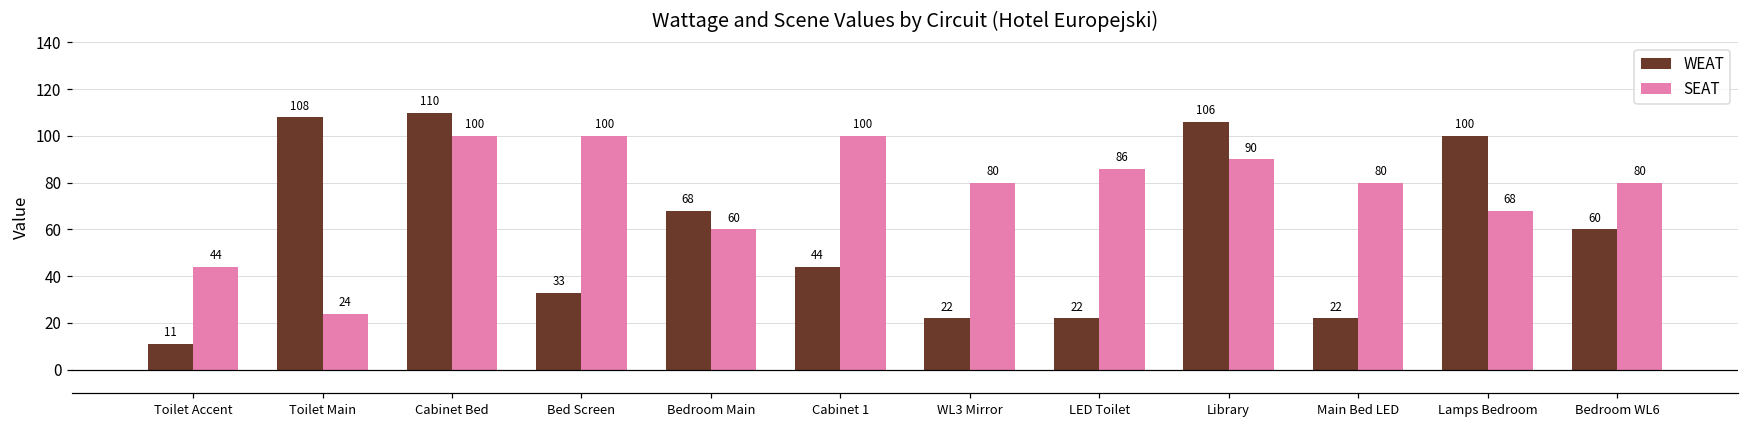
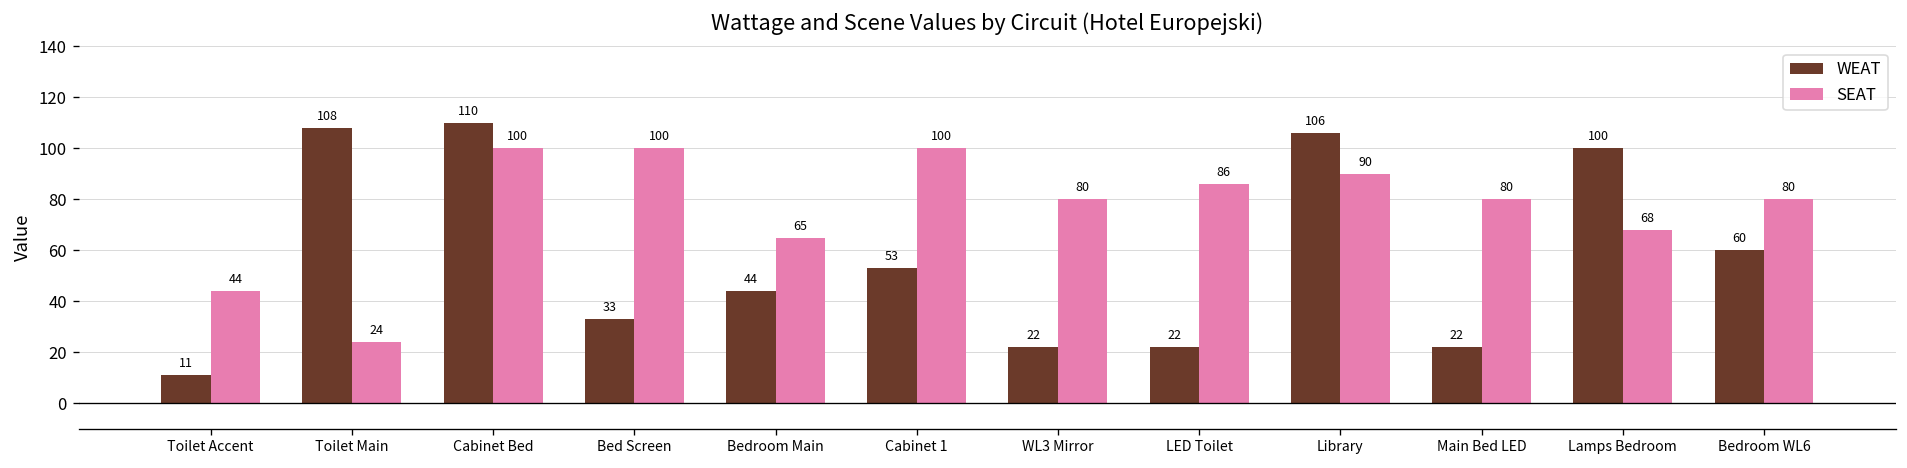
  {
    "WEAT": {
      "Toilet Accent": 11,
      "Toilet Main": 108,
      "Cabinet Bed": 110,
      "Bed Screen": 33,
-     "Bedroom Main": 68,
-     "Cabinet 1": 44,
+     "Bedroom Main": 44,
+     "Cabinet 1": 53,
      "WL3 Mirror": 22,
      "LED Toilet": 22,
      "Library": 106,
      "Main Bed LED": 22,
      "Lamps Bedroom": 100,
      "Bedroom WL6": 60
    },
    "SEAT": {
      "Toilet Accent": 44,
      "Toilet Main": 24,
      "Cabinet Bed": 100,
      "Bed Screen": 100,
-     "Bedroom Main": 60,
+     "Bedroom Main": 65,
      "Cabinet 1": 100,
      "WL3 Mirror": 80,
      "LED Toilet": 86,
      "Library": 90,
      "Main Bed LED": 80,
      "Lamps Bedroom": 68,
      "Bedroom WL6": 80
    }
  }
